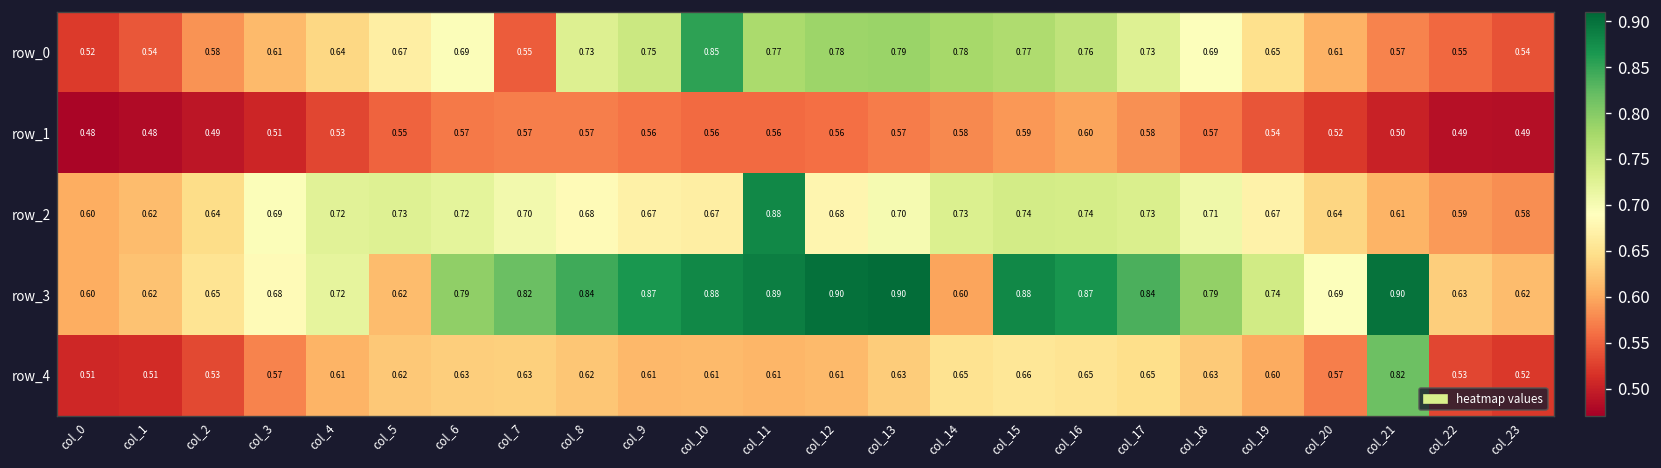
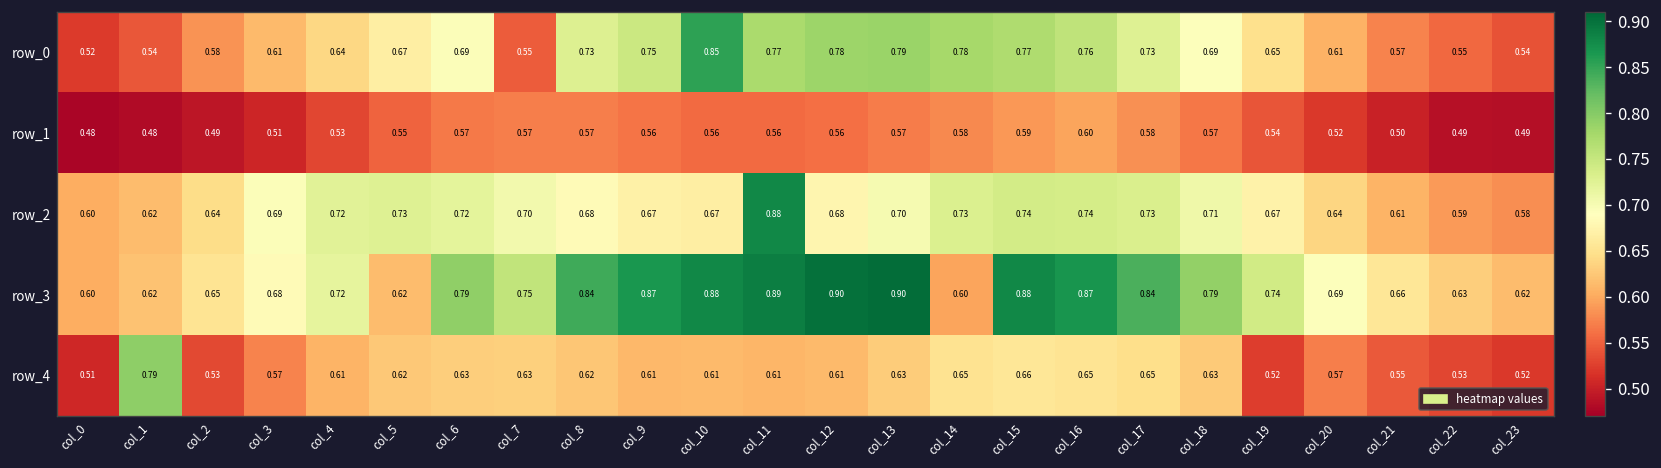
  {
    "row_0": {
      "col_0": 0.52,
      "col_1": 0.54,
      "col_2": 0.58,
      "col_3": 0.61,
      "col_4": 0.64,
      "col_5": 0.67,
      "col_6": 0.69,
      "col_7": 0.55,
      "col_8": 0.73,
      "col_9": 0.75,
      "col_10": 0.85,
      "col_11": 0.77,
      "col_12": 0.78,
      "col_13": 0.79,
      "col_14": 0.78,
      "col_15": 0.77,
      "col_16": 0.76,
      "col_17": 0.73,
      "col_18": 0.69,
      "col_19": 0.65,
      "col_20": 0.61,
      "col_21": 0.57,
      "col_22": 0.55,
      "col_23": 0.54
    },
    "row_1": {
      "col_0": 0.48,
      "col_1": 0.48,
      "col_2": 0.49,
      "col_3": 0.51,
      "col_4": 0.53,
      "col_5": 0.55,
      "col_6": 0.57,
      "col_7": 0.57,
      "col_8": 0.57,
      "col_9": 0.56,
      "col_10": 0.56,
      "col_11": 0.56,
      "col_12": 0.56,
      "col_13": 0.57,
      "col_14": 0.58,
      "col_15": 0.59,
      "col_16": 0.60,
      "col_17": 0.58,
      "col_18": 0.57,
      "col_19": 0.54,
      "col_20": 0.52,
      "col_21": 0.50,
      "col_22": 0.49,
      "col_23": 0.49
    },
    "row_2": {
      "col_0": 0.60,
      "col_1": 0.62,
      "col_2": 0.64,
      "col_3": 0.69,
      "col_4": 0.72,
      "col_5": 0.73,
      "col_6": 0.72,
      "col_7": 0.70,
      "col_8": 0.68,
      "col_9": 0.67,
      "col_10": 0.67,
      "col_11": 0.88,
      "col_12": 0.68,
      "col_13": 0.70,
      "col_14": 0.73,
      "col_15": 0.74,
      "col_16": 0.74,
      "col_17": 0.73,
      "col_18": 0.71,
      "col_19": 0.67,
      "col_20": 0.64,
      "col_21": 0.61,
      "col_22": 0.59,
      "col_23": 0.58
    },
    "row_3": {
      "col_0": 0.60,
      "col_1": 0.62,
      "col_2": 0.65,
      "col_3": 0.68,
      "col_4": 0.72,
      "col_5": 0.62,
      "col_6": 0.79,
-     "col_7": 0.82,
+     "col_7": 0.75,
      "col_8": 0.84,
      "col_9": 0.87,
      "col_10": 0.88,
      "col_11": 0.89,
      "col_12": 0.90,
      "col_13": 0.90,
      "col_14": 0.60,
      "col_15": 0.88,
      "col_16": 0.87,
      "col_17": 0.84,
      "col_18": 0.79,
      "col_19": 0.74,
      "col_20": 0.69,
-     "col_21": 0.90,
+     "col_21": 0.66,
      "col_22": 0.63,
      "col_23": 0.62
    },
    "row_4": {
      "col_0": 0.51,
-     "col_1": 0.51,
+     "col_1": 0.79,
      "col_2": 0.53,
      "col_3": 0.57,
      "col_4": 0.61,
      "col_5": 0.62,
      "col_6": 0.63,
      "col_7": 0.63,
      "col_8": 0.62,
      "col_9": 0.61,
      "col_10": 0.61,
      "col_11": 0.61,
      "col_12": 0.61,
      "col_13": 0.63,
      "col_14": 0.65,
      "col_15": 0.66,
      "col_16": 0.65,
      "col_17": 0.65,
      "col_18": 0.63,
-     "col_19": 0.60,
+     "col_19": 0.52,
      "col_20": 0.57,
-     "col_21": 0.82,
+     "col_21": 0.55,
      "col_22": 0.53,
      "col_23": 0.52
    }
  }
